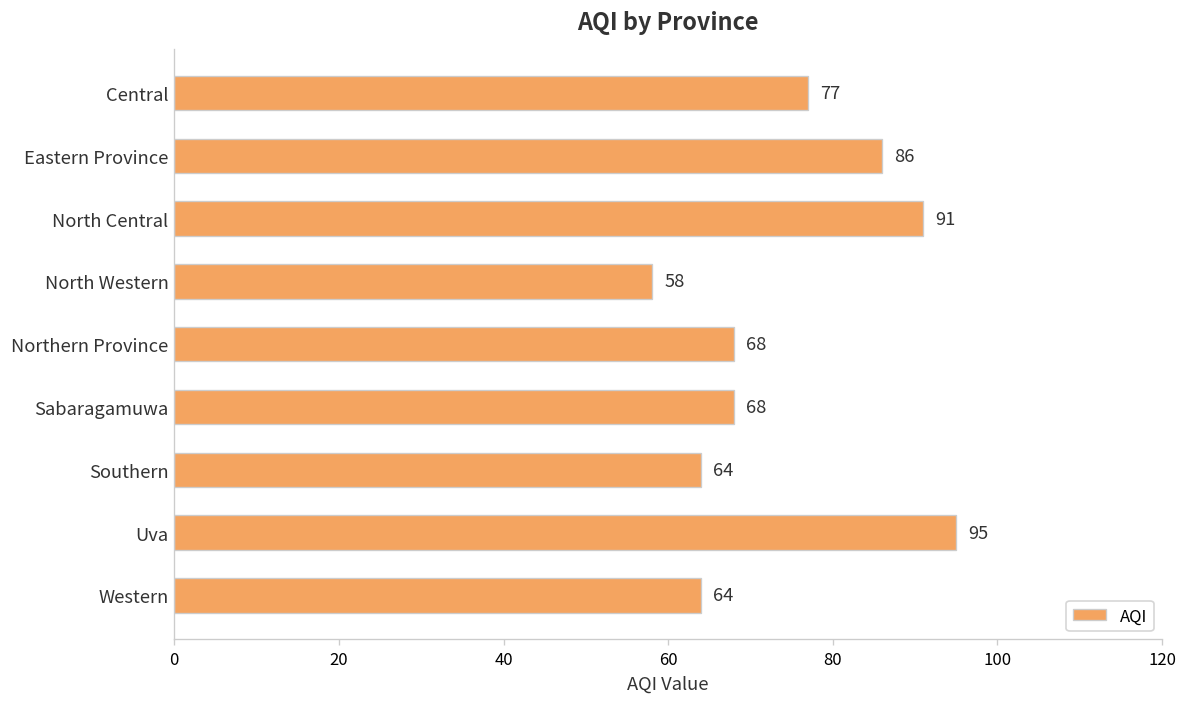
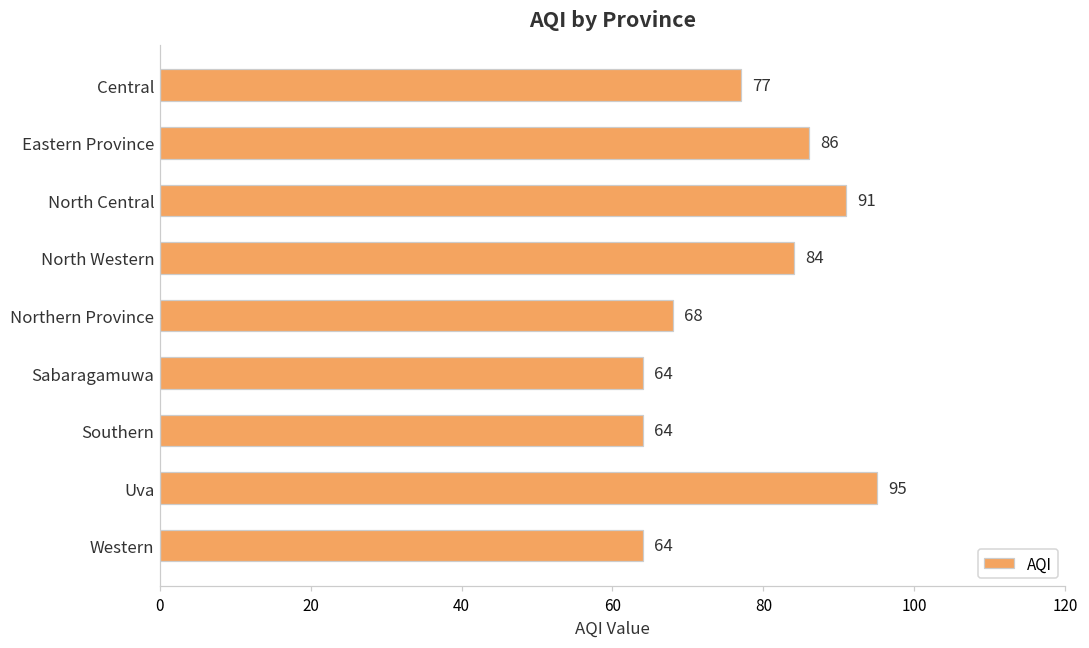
  {
    "Central": 77,
    "Eastern Province": 86,
    "North Central": 91,
-   "North Western": 58,
+   "North Western": 84,
    "Northern Province": 68,
-   "Sabaragamuwa": 68,
+   "Sabaragamuwa": 64,
    "Southern": 64,
    "Uva": 95,
    "Western": 64
  }
